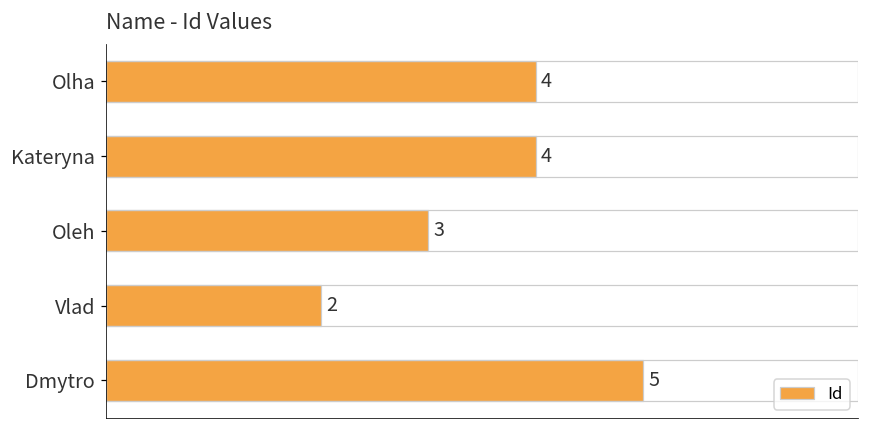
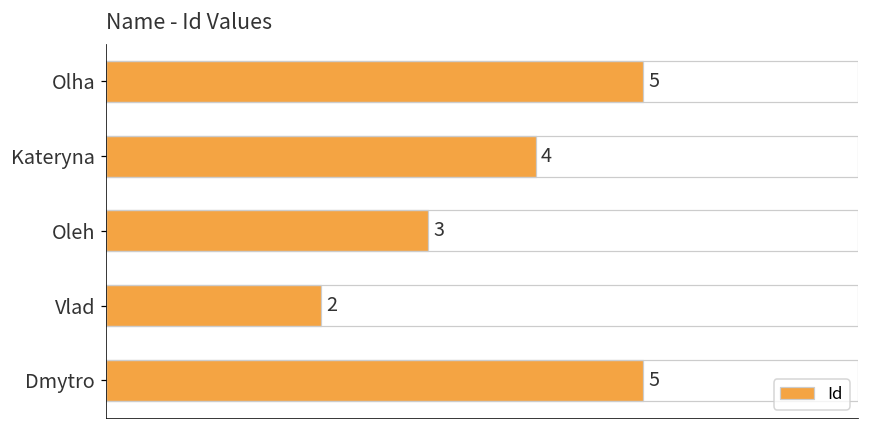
  {
    "Id": {
-     "Olha": 4
+     "Olha": 5
    }
  }
